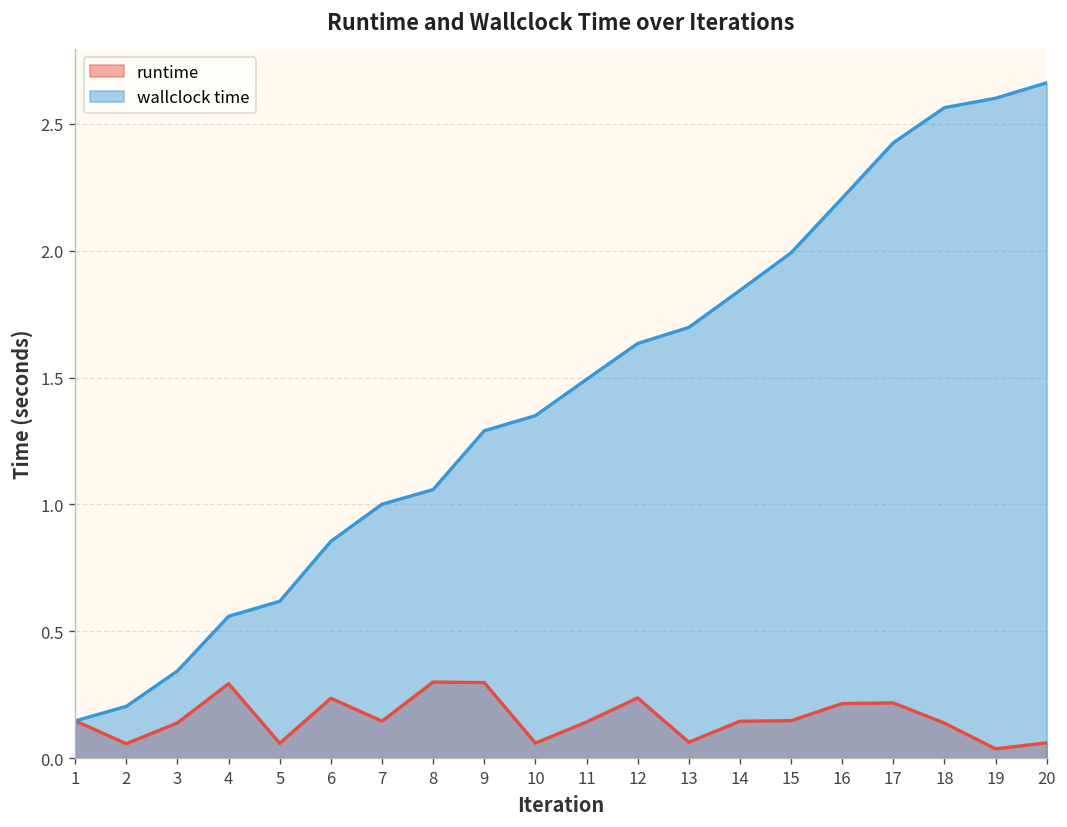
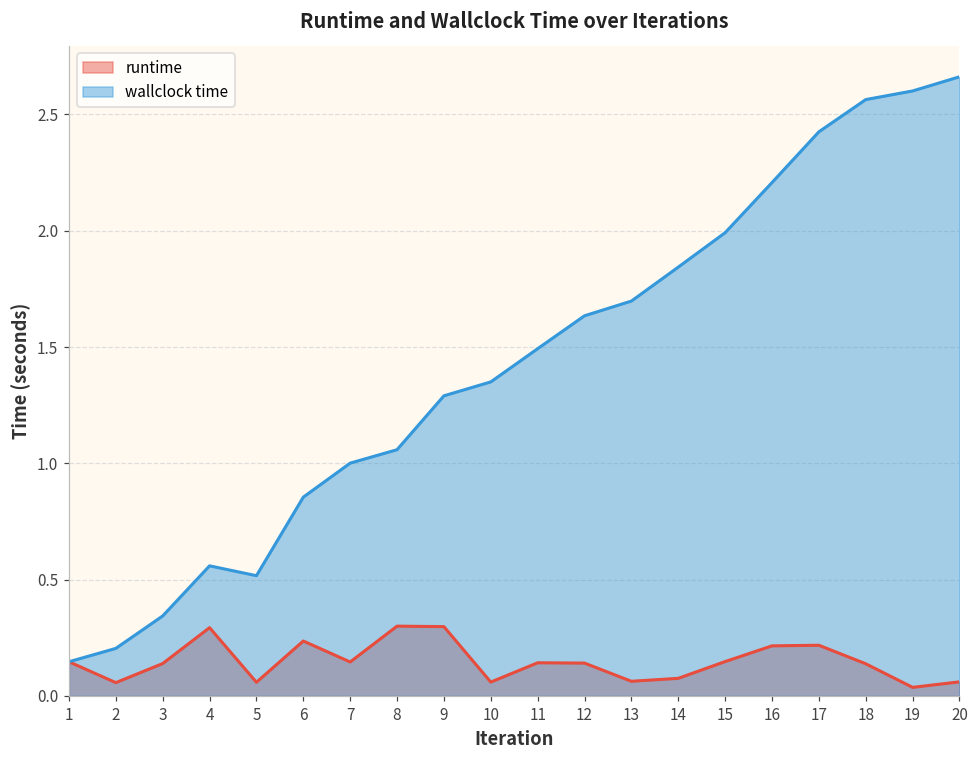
  {
    "runtime": {
      "2": 0.06,
      "3": 0.14,
      "4": 0.29,
      "5": 0.06,
      "6": 0.24,
      "7": 0.15,
      "8": 0.30,
      "9": 0.30,
      "10": 0.06,
      "11": 0.14,
-     "12": 0.24,
+     "12": 0.14,
      "13": 0.06,
-     "14": 0.15,
+     "14": 0.08,
      "15": 0.15,
      "16": 0.22,
      "17": 0.22,
      "18": 0.14,
      "19": 0.04,
      "20": 0.06
    },
    "wallclock time": {
      "2": 0.20,
      "3": 0.34,
      "4": 0.56,
-     "5": 0.62,
+     "5": 0.52,
      "6": 0.85,
      "7": 1.00,
      "8": 1.06,
      "9": 1.29,
      "10": 1.35,
      "11": 1.49,
      "12": 1.63,
      "13": 1.70,
      "14": 1.84,
      "15": 1.99,
      "16": 2.21,
      "17": 2.43,
      "18": 2.56,
      "19": 2.60,
      "20": 2.66
    }
  }
